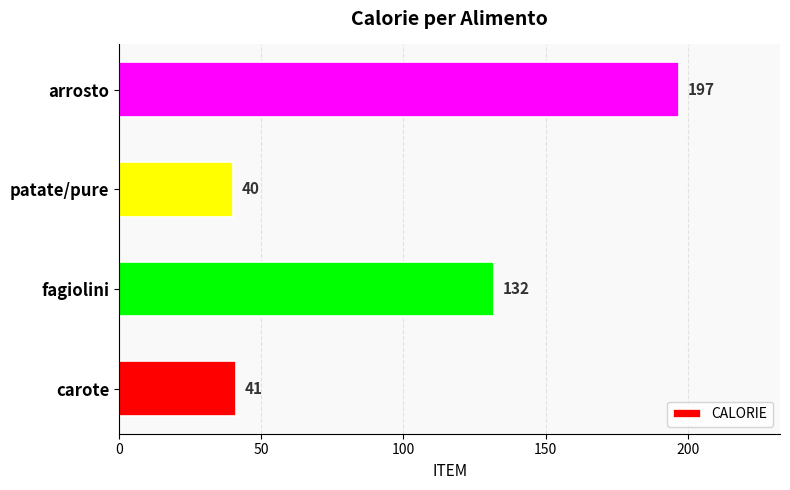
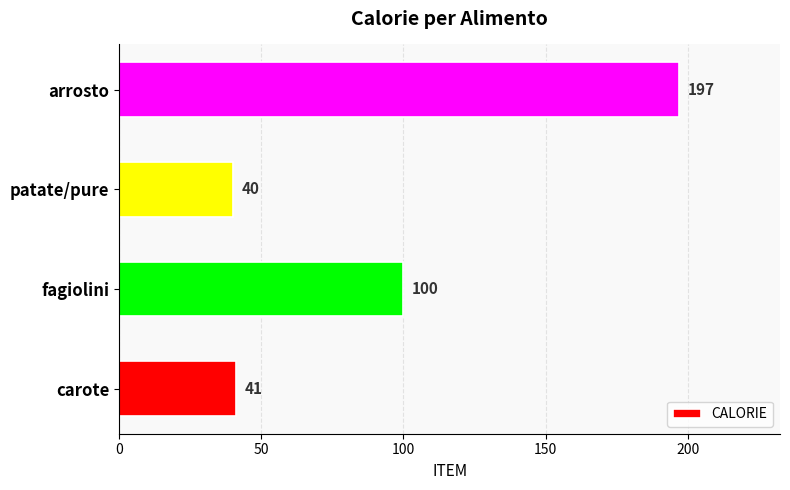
  {
    "arrosto": 197,
    "patate/pure": 40,
-   "fagiolini": 132,
+   "fagiolini": 100,
    "carote": 41
  }
